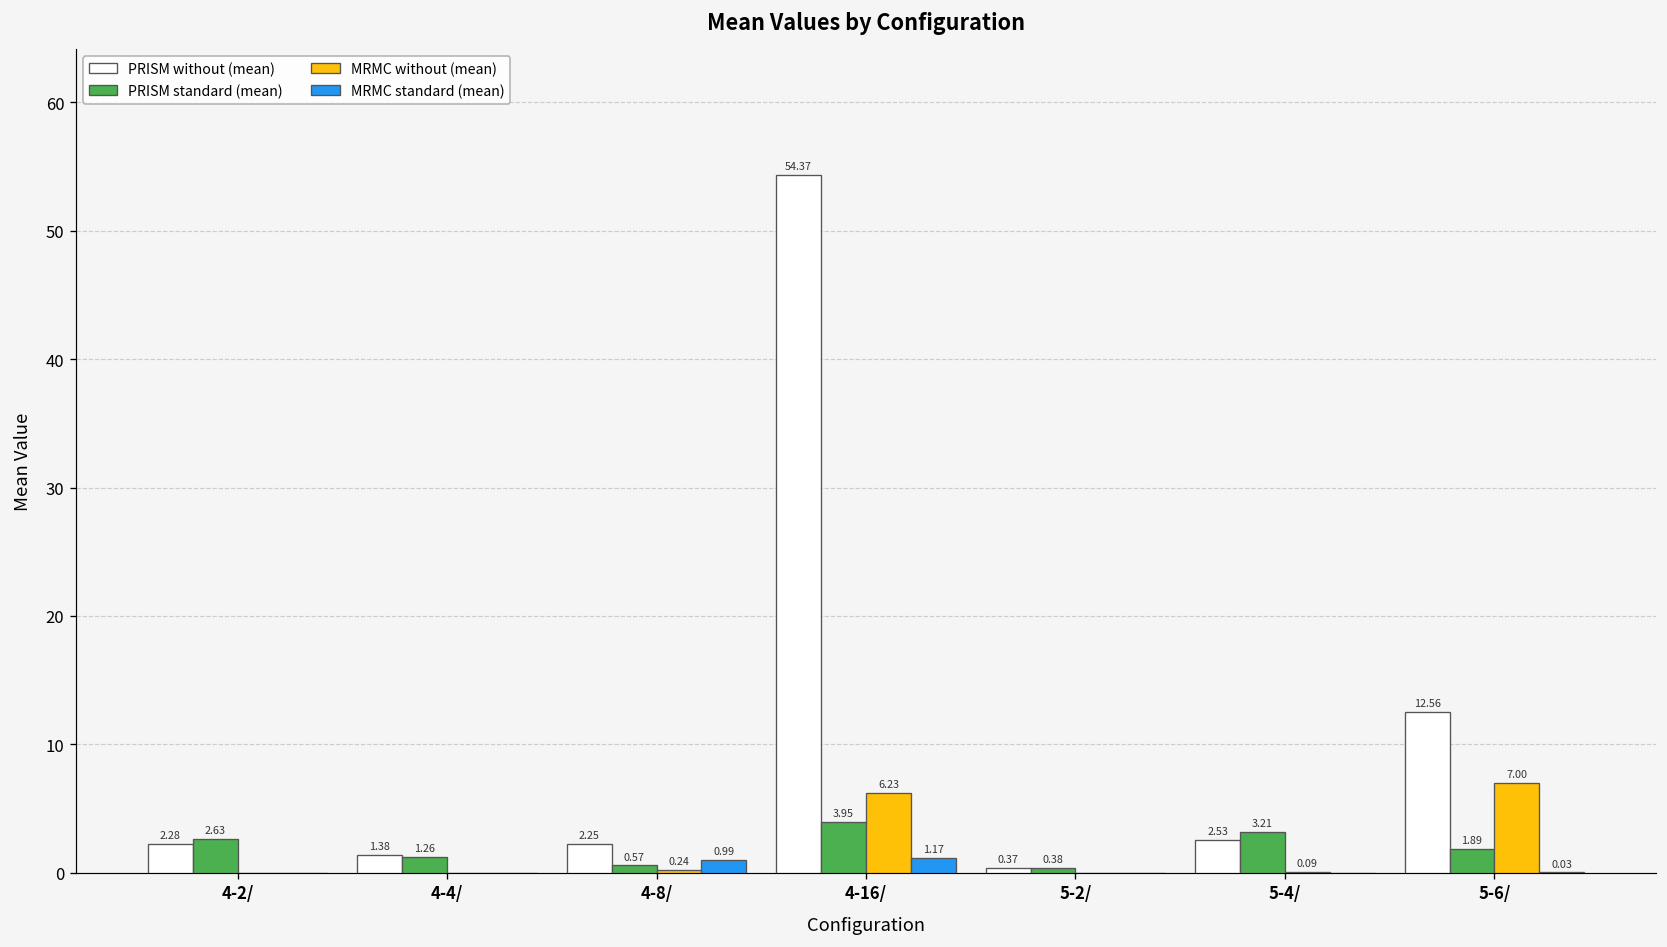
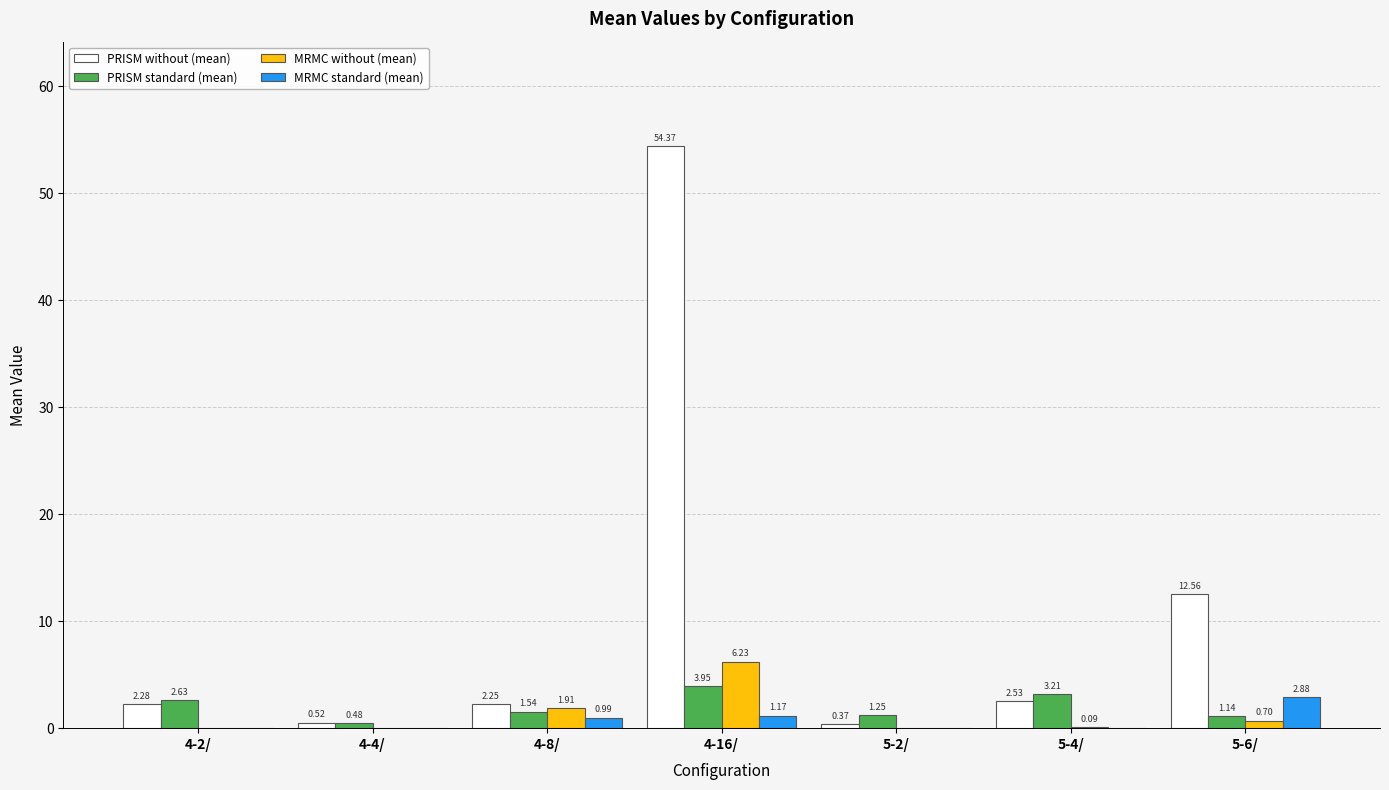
  {
    "PRISM without (mean)": {
      "4-2/": 2.28,
-     "4-4/": 1.38,
+     "4-4/": 0.52,
      "4-8/": 2.25,
      "4-16/": 54.37,
      "5-2/": 0.37,
      "5-4/": 2.53,
      "5-6/": 12.56
    },
    "PRISM standard (mean)": {
      "4-2/": 2.63,
-     "4-4/": 1.26,
-     "4-8/": 0.57,
+     "4-4/": 0.48,
+     "4-8/": 1.54,
      "4-16/": 3.95,
-     "5-2/": 0.38,
+     "5-2/": 1.25,
      "5-4/": 3.21,
-     "5-6/": 1.89
+     "5-6/": 1.14
    },
    "MRMC without (mean)": {
-     "4-8/": 0.24,
+     "4-8/": 1.91,
      "4-16/": 6.23,
      "5-4/": 0.09,
-     "5-6/": 7.00
+     "5-6/": 0.70
    },
    "MRMC standard (mean)": {
      "4-8/": 0.99,
      "4-16/": 1.17,
-     "5-6/": 0.03
+     "5-6/": 2.88
    }
  }
